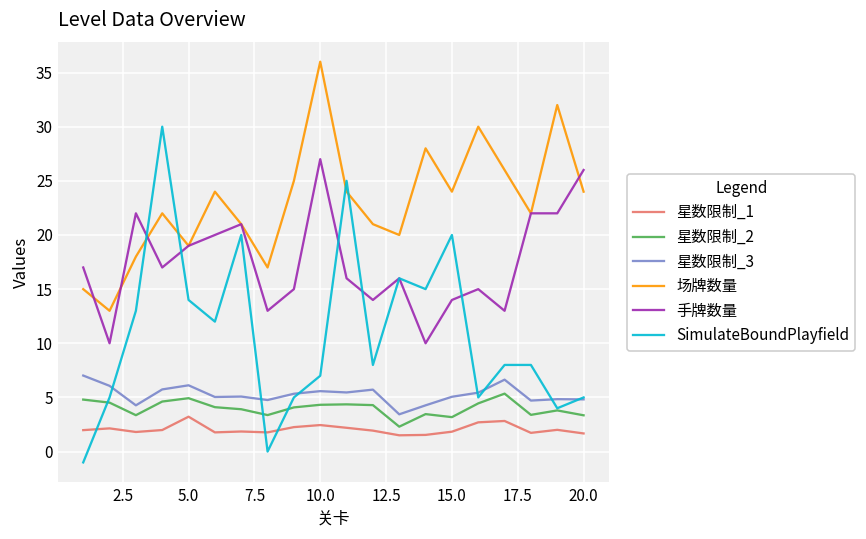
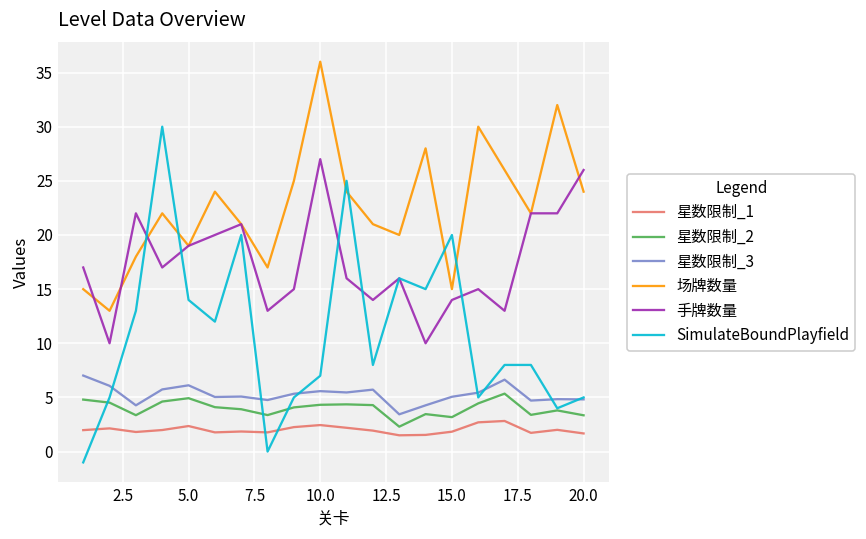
  {
    "星数限制_1": {
-     "5.0": 3,
+     "5.0": 2,
      "10.0": 2,
      "15.0": 2,
      "20.0": 2
    },
    "星数限制_2": {
      "5.0": 5,
      "10.0": 4,
      "15.0": 3,
      "20.0": 3
    },
    "星数限制_3": {
      "5.0": 6,
      "10.0": 6,
      "15.0": 5
    },
    "场牌数量": {
      "10.0": 36,
-     "15.0": 24,
+     "15.0": 15,
      "20.0": 24
    },
    "手牌数量": {
      "10.0": 27,
      "15.0": 14,
      "20.0": 26
    },
    "SimulateBoundPlayfield": {
      "5.0": 14,
      "10.0": 7,
      "15.0": 20
    }
  }
